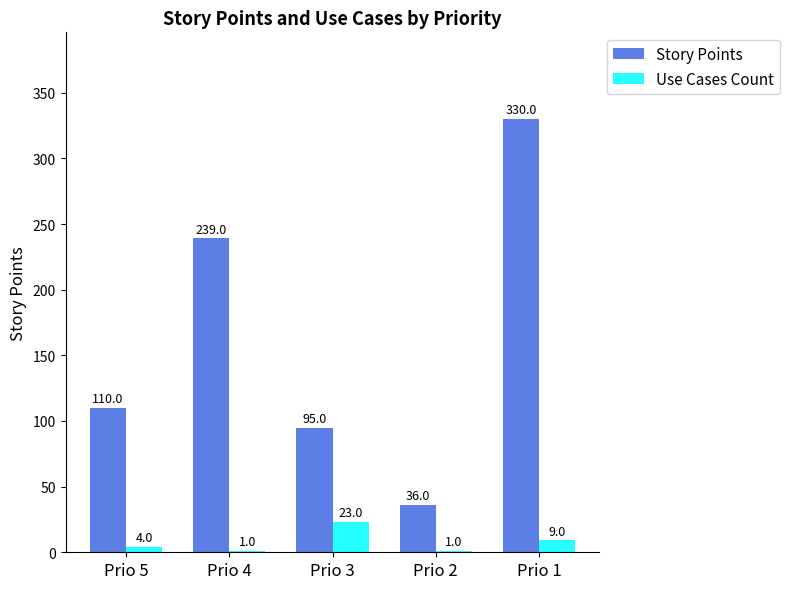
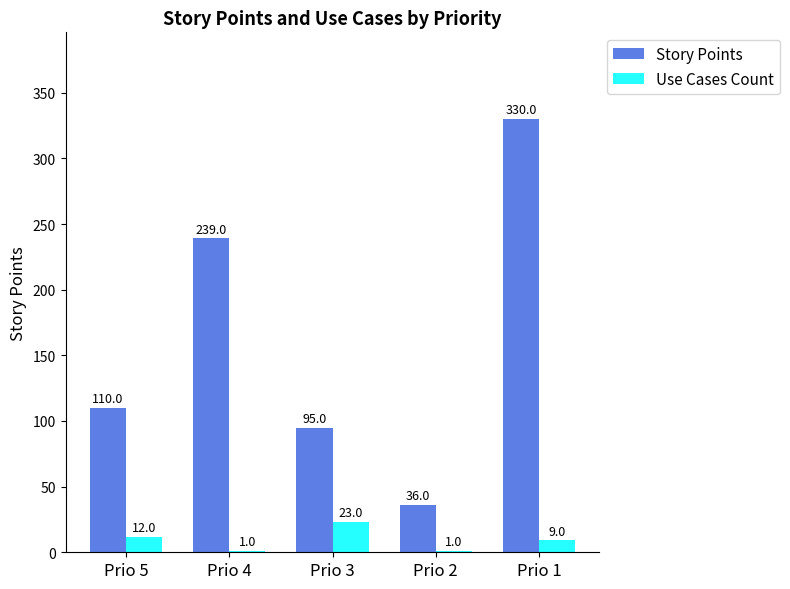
  {
    "Story Points": {
      "Prio 5": 110.0,
      "Prio 4": 239.0,
      "Prio 3": 95.0,
      "Prio 2": 36.0,
      "Prio 1": 330.0
    },
    "Use Cases Count": {
-     "Prio 5": 4.0,
+     "Prio 5": 12.0,
      "Prio 4": 1.0,
      "Prio 3": 23.0,
      "Prio 2": 1.0,
      "Prio 1": 9.0
    }
  }
